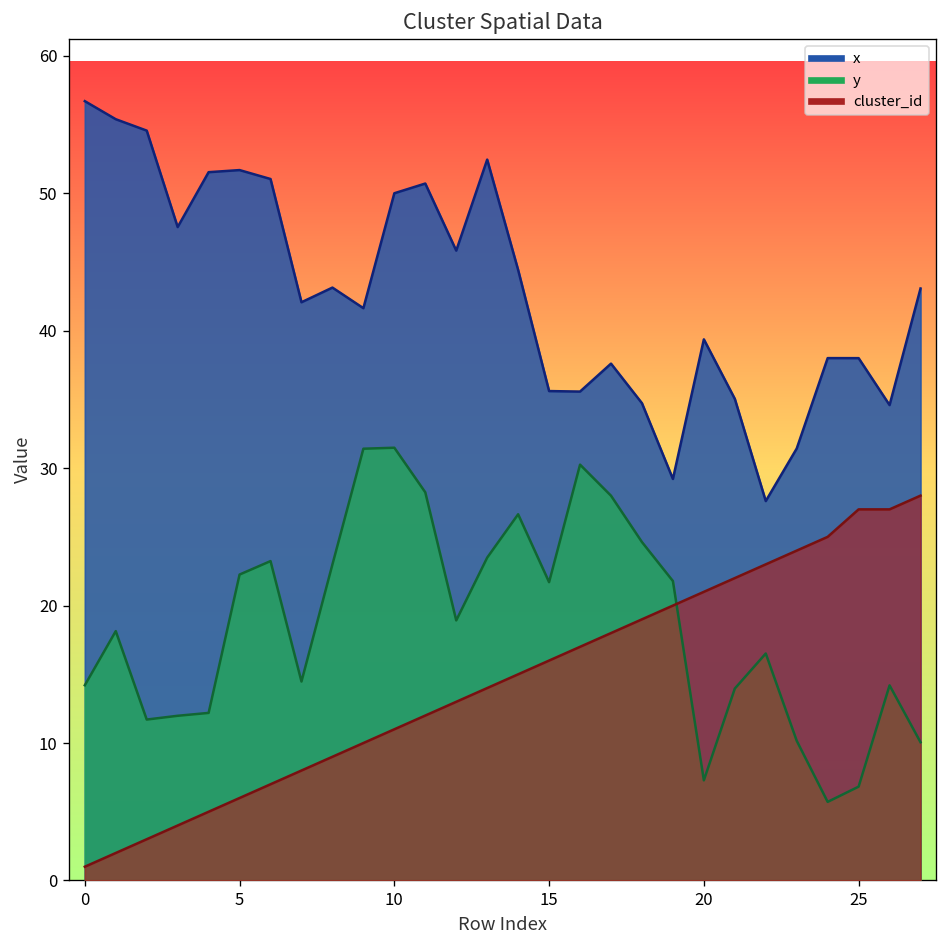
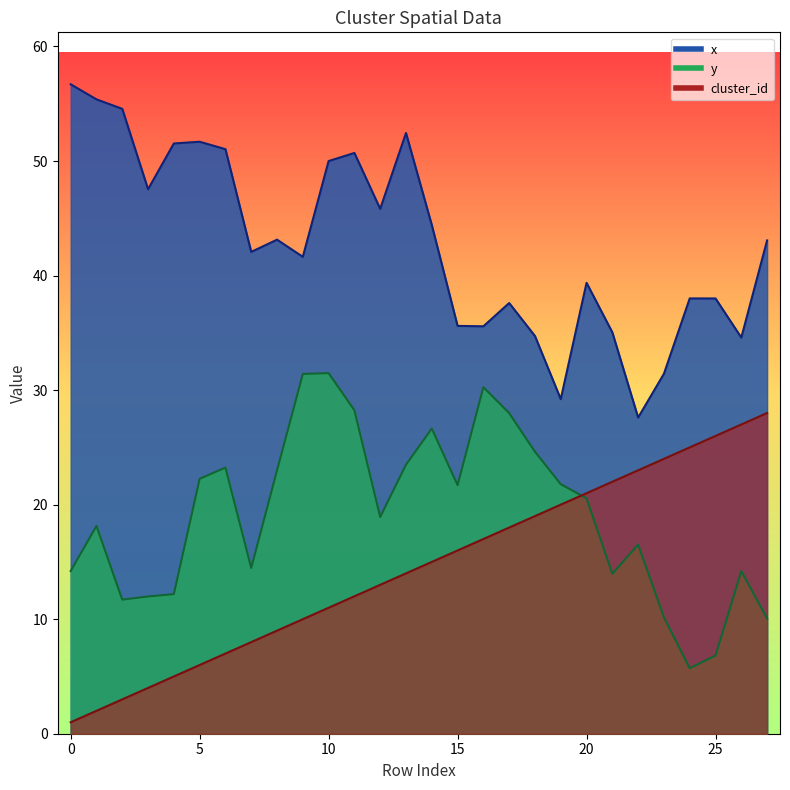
  {
    "x": {
      "0": 56.7,
      "5": 51.7,
      "10": 50.0,
      "15": 35.6,
      "20": 39.4,
      "25": 38.0
    },
    "y": {
      "0": 14.2,
      "5": 22.3,
      "10": 31.5,
      "15": 21.7,
-     "20": 7.3,
+     "20": 20.6,
      "25": 6.8
    },
    "cluster_id": {
      "0": 1,
      "5": 6,
      "10": 11,
      "15": 16,
      "20": 21,
-     "25": 27
+     "25": 26
    }
  }
